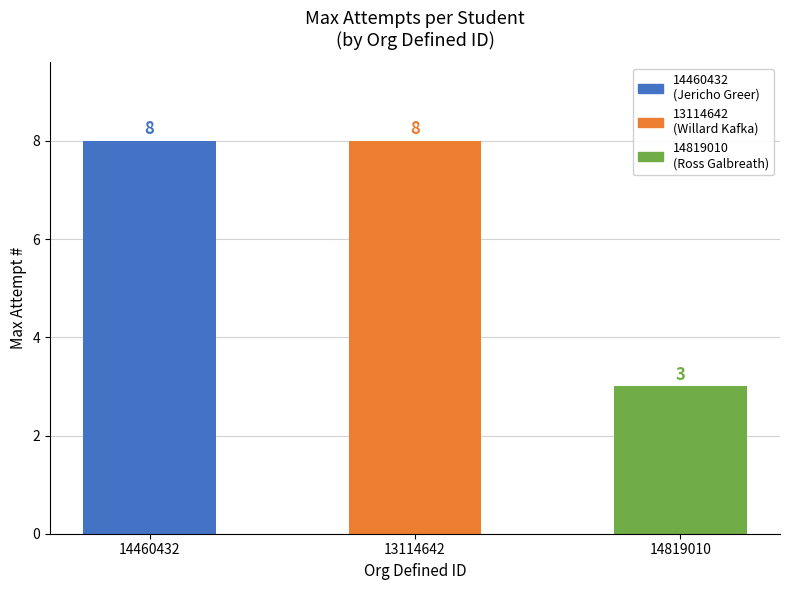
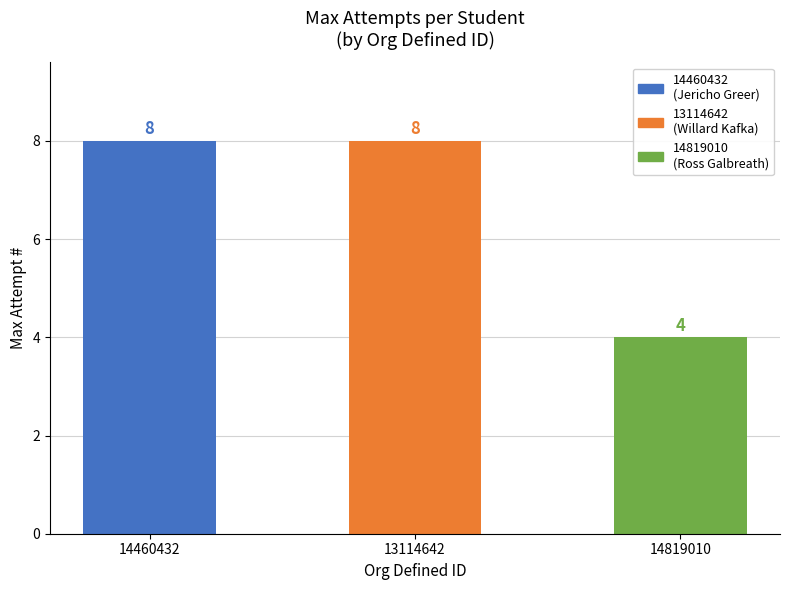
  {
    "14460432": 8,
    "13114642": 8,
-   "14819010": 3
+   "14819010": 4
  }
